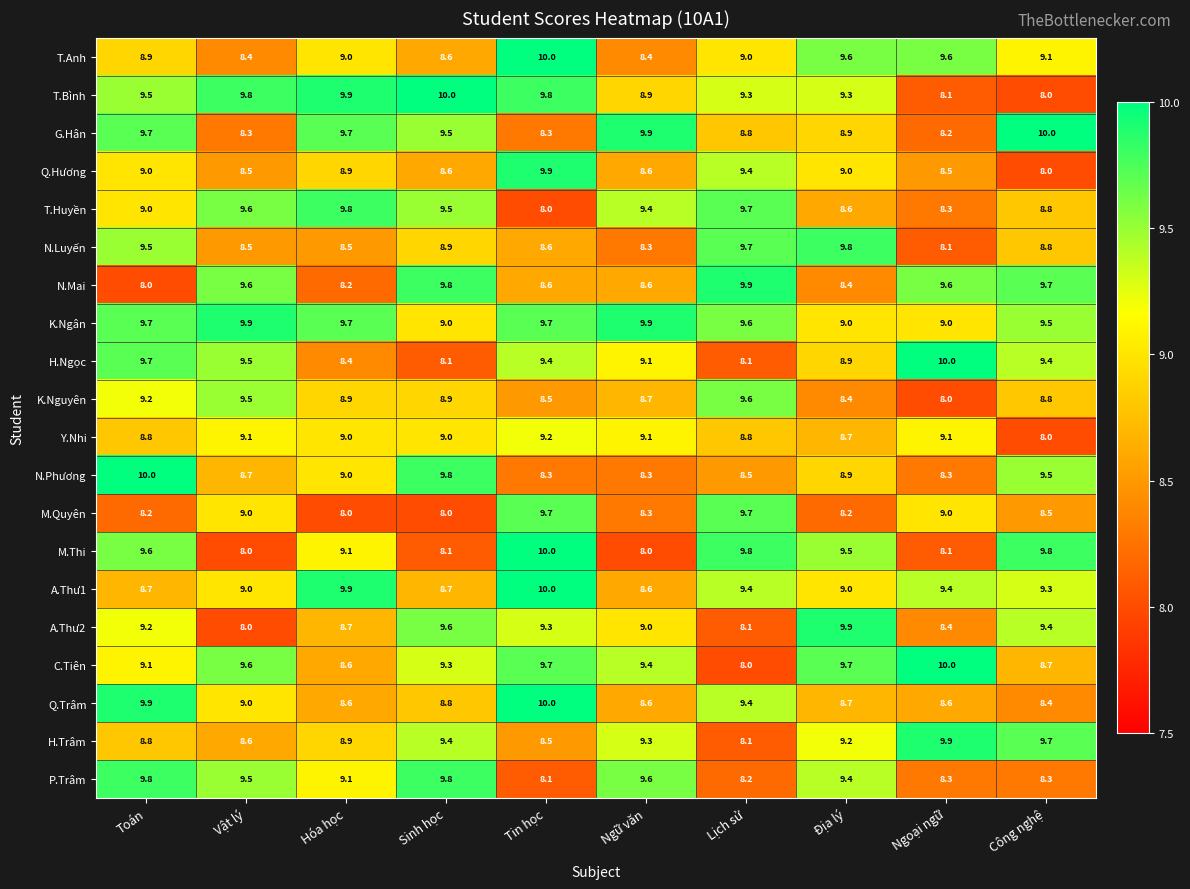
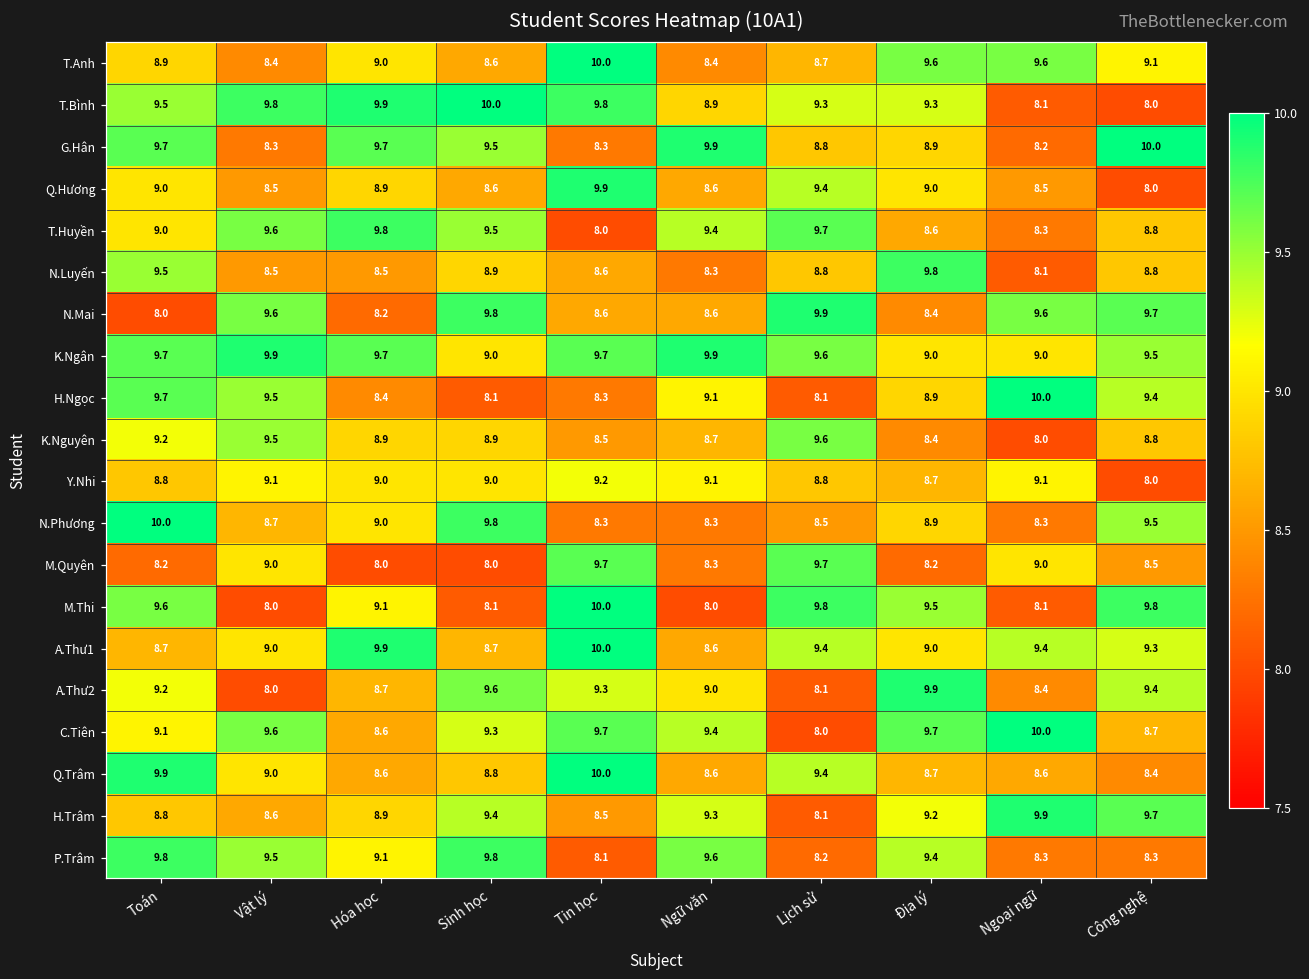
  {
    "T.Anh": {
      "Toán": 8.9,
      "Vật lý": 8.4,
      "Hóa học": 9.0,
      "Sinh học": 8.6,
      "Tin học": 10.0,
      "Ngữ văn": 8.4,
-     "Lịch sử": 9.0,
+     "Lịch sử": 8.7,
      "Địa lý": 9.6,
      "Ngoại ngữ": 9.6,
      "Công nghệ": 9.1
    },
    "T.Bình": {
      "Toán": 9.5,
      "Vật lý": 9.8,
      "Hóa học": 9.9,
      "Sinh học": 10.0,
      "Tin học": 9.8,
      "Ngữ văn": 8.9,
      "Lịch sử": 9.3,
      "Địa lý": 9.3,
      "Ngoại ngữ": 8.1,
      "Công nghệ": 8.0
    },
    "G.Hân": {
      "Toán": 9.7,
      "Vật lý": 8.3,
      "Hóa học": 9.7,
      "Sinh học": 9.5,
      "Tin học": 8.3,
      "Ngữ văn": 9.9,
      "Lịch sử": 8.8,
      "Địa lý": 8.9,
      "Ngoại ngữ": 8.2,
      "Công nghệ": 10.0
    },
    "Q.Hương": {
      "Toán": 9.0,
      "Vật lý": 8.5,
      "Hóa học": 8.9,
      "Sinh học": 8.6,
      "Tin học": 9.9,
      "Ngữ văn": 8.6,
      "Lịch sử": 9.4,
      "Địa lý": 9.0,
      "Ngoại ngữ": 8.5,
      "Công nghệ": 8.0
    },
    "T.Huyền": {
      "Toán": 9.0,
      "Vật lý": 9.6,
      "Hóa học": 9.8,
      "Sinh học": 9.5,
      "Tin học": 8.0,
      "Ngữ văn": 9.4,
      "Lịch sử": 9.7,
      "Địa lý": 8.6,
      "Ngoại ngữ": 8.3,
      "Công nghệ": 8.8
    },
    "N.Luyến": {
      "Toán": 9.5,
      "Vật lý": 8.5,
      "Hóa học": 8.5,
      "Sinh học": 8.9,
      "Tin học": 8.6,
      "Ngữ văn": 8.3,
-     "Lịch sử": 9.7,
+     "Lịch sử": 8.8,
      "Địa lý": 9.8,
      "Ngoại ngữ": 8.1,
      "Công nghệ": 8.8
    },
    "N.Mai": {
      "Toán": 8.0,
      "Vật lý": 9.6,
      "Hóa học": 8.2,
      "Sinh học": 9.8,
      "Tin học": 8.6,
      "Ngữ văn": 8.6,
      "Lịch sử": 9.9,
      "Địa lý": 8.4,
      "Ngoại ngữ": 9.6,
      "Công nghệ": 9.7
    },
    "K.Ngân": {
      "Toán": 9.7,
      "Vật lý": 9.9,
      "Hóa học": 9.7,
      "Sinh học": 9.0,
      "Tin học": 9.7,
      "Ngữ văn": 9.9,
      "Lịch sử": 9.6,
      "Địa lý": 9.0,
      "Ngoại ngữ": 9.0,
      "Công nghệ": 9.5
    },
    "H.Ngọc": {
      "Toán": 9.7,
      "Vật lý": 9.5,
      "Hóa học": 8.4,
      "Sinh học": 8.1,
-     "Tin học": 9.4,
+     "Tin học": 8.3,
      "Ngữ văn": 9.1,
      "Lịch sử": 8.1,
      "Địa lý": 8.9,
      "Ngoại ngữ": 10.0,
      "Công nghệ": 9.4
    },
    "K.Nguyên": {
      "Toán": 9.2,
      "Vật lý": 9.5,
      "Hóa học": 8.9,
      "Sinh học": 8.9,
      "Tin học": 8.5,
      "Ngữ văn": 8.7,
      "Lịch sử": 9.6,
      "Địa lý": 8.4,
      "Ngoại ngữ": 8.0,
      "Công nghệ": 8.8
    },
    "Y.Nhi": {
      "Toán": 8.8,
      "Vật lý": 9.1,
      "Hóa học": 9.0,
      "Sinh học": 9.0,
      "Tin học": 9.2,
      "Ngữ văn": 9.1,
      "Lịch sử": 8.8,
      "Địa lý": 8.7,
      "Ngoại ngữ": 9.1,
      "Công nghệ": 8.0
    },
    "N.Phương": {
      "Toán": 10.0,
      "Vật lý": 8.7,
      "Hóa học": 9.0,
      "Sinh học": 9.8,
      "Tin học": 8.3,
      "Ngữ văn": 8.3,
      "Lịch sử": 8.5,
      "Địa lý": 8.9,
      "Ngoại ngữ": 8.3,
      "Công nghệ": 9.5
    },
    "M.Quyên": {
      "Toán": 8.2,
      "Vật lý": 9.0,
      "Hóa học": 8.0,
      "Sinh học": 8.0,
      "Tin học": 9.7,
      "Ngữ văn": 8.3,
      "Lịch sử": 9.7,
      "Địa lý": 8.2,
      "Ngoại ngữ": 9.0,
      "Công nghệ": 8.5
    },
    "M.Thi": {
      "Toán": 9.6,
      "Vật lý": 8.0,
      "Hóa học": 9.1,
      "Sinh học": 8.1,
      "Tin học": 10.0,
      "Ngữ văn": 8.0,
      "Lịch sử": 9.8,
      "Địa lý": 9.5,
      "Ngoại ngữ": 8.1,
      "Công nghệ": 9.8
    },
    "A.Thư1": {
      "Toán": 8.7,
      "Vật lý": 9.0,
      "Hóa học": 9.9,
      "Sinh học": 8.7,
      "Tin học": 10.0,
      "Ngữ văn": 8.6,
      "Lịch sử": 9.4,
      "Địa lý": 9.0,
      "Ngoại ngữ": 9.4,
      "Công nghệ": 9.3
    },
    "A.Thư2": {
      "Toán": 9.2,
      "Vật lý": 8.0,
      "Hóa học": 8.7,
      "Sinh học": 9.6,
      "Tin học": 9.3,
      "Ngữ văn": 9.0,
      "Lịch sử": 8.1,
      "Địa lý": 9.9,
      "Ngoại ngữ": 8.4,
      "Công nghệ": 9.4
    },
    "C.Tiên": {
      "Toán": 9.1,
      "Vật lý": 9.6,
      "Hóa học": 8.6,
      "Sinh học": 9.3,
      "Tin học": 9.7,
      "Ngữ văn": 9.4,
      "Lịch sử": 8.0,
      "Địa lý": 9.7,
      "Ngoại ngữ": 10.0,
      "Công nghệ": 8.7
    },
    "Q.Trâm": {
      "Toán": 9.9,
      "Vật lý": 9.0,
      "Hóa học": 8.6,
      "Sinh học": 8.8,
      "Tin học": 10.0,
      "Ngữ văn": 8.6,
      "Lịch sử": 9.4,
      "Địa lý": 8.7,
      "Ngoại ngữ": 8.6,
      "Công nghệ": 8.4
    },
    "H.Trâm": {
      "Toán": 8.8,
      "Vật lý": 8.6,
      "Hóa học": 8.9,
      "Sinh học": 9.4,
      "Tin học": 8.5,
      "Ngữ văn": 9.3,
      "Lịch sử": 8.1,
      "Địa lý": 9.2,
      "Ngoại ngữ": 9.9,
      "Công nghệ": 9.7
    },
    "P.Trâm": {
      "Toán": 9.8,
      "Vật lý": 9.5,
      "Hóa học": 9.1,
      "Sinh học": 9.8,
      "Tin học": 8.1,
      "Ngữ văn": 9.6,
      "Lịch sử": 8.2,
      "Địa lý": 9.4,
      "Ngoại ngữ": 8.3,
      "Công nghệ": 8.3
    }
  }
